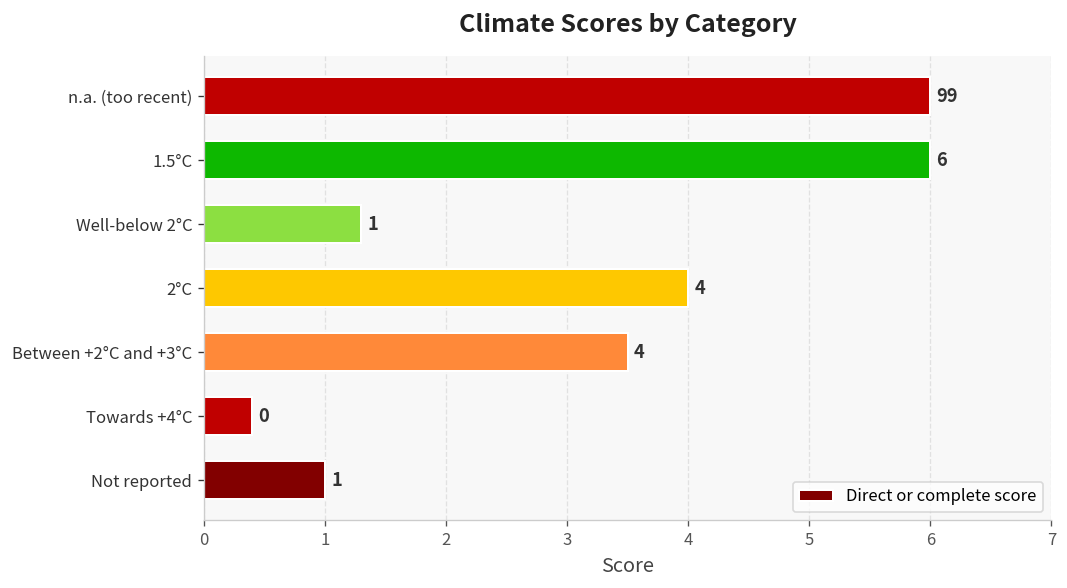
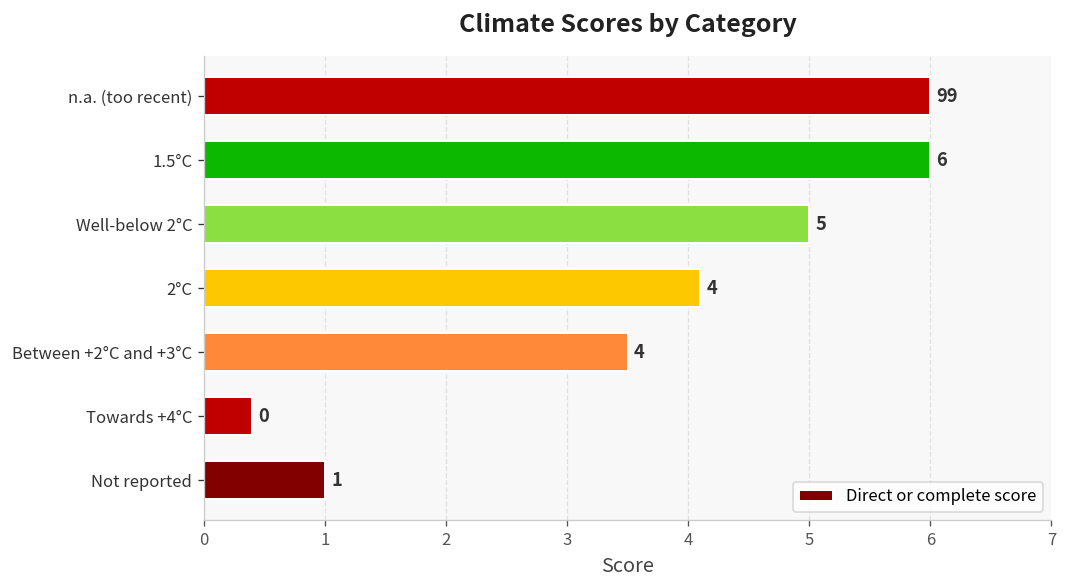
  {
    "1.5°C": 6,
-   "Well-below 2°C": 1,
-   "2°C": 4.0,
+   "Well-below 2°C": 5,
+   "2°C": 4.1,
    "Between +2°C and +3°C": 4,
    "Towards +4°C": 0,
    "Not reported": 1
  }
